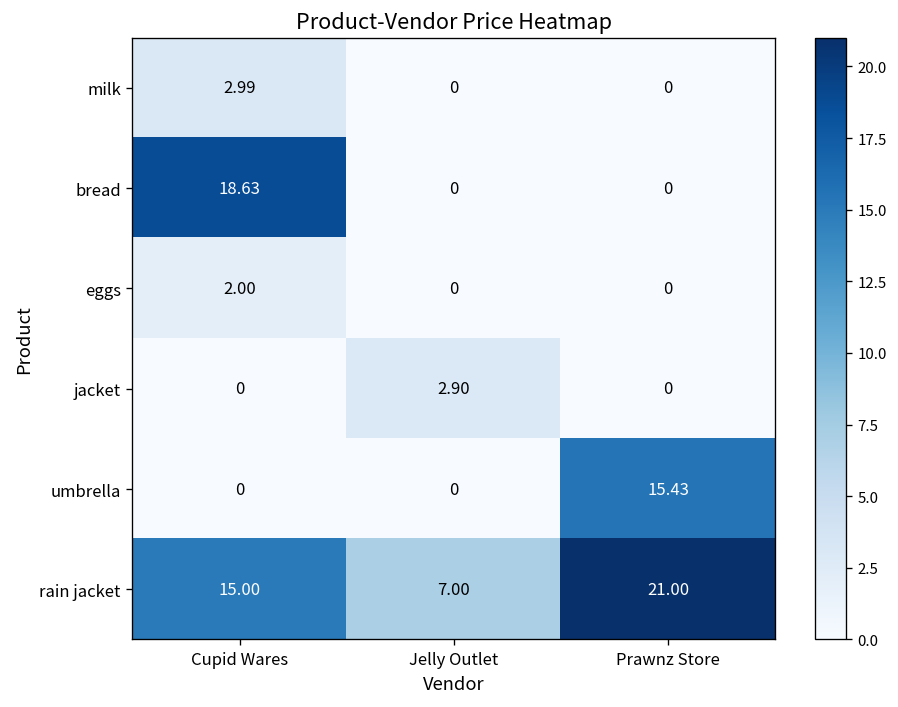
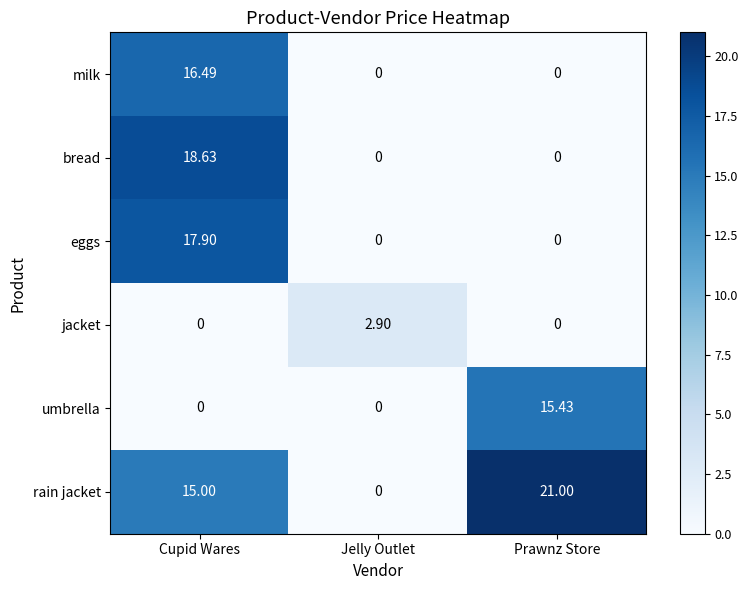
  {
    "milk": {
-     "Cupid Wares": 2.99,
+     "Cupid Wares": 16.49,
      "Jelly Outlet": 0,
      "Prawnz Store": 0
    },
    "bread": {
      "Cupid Wares": 18.63,
      "Jelly Outlet": 0,
      "Prawnz Store": 0
    },
    "eggs": {
-     "Cupid Wares": 2.00,
+     "Cupid Wares": 17.90,
      "Jelly Outlet": 0,
      "Prawnz Store": 0
    },
    "jacket": {
      "Cupid Wares": 0,
      "Jelly Outlet": 2.90,
      "Prawnz Store": 0
    },
    "umbrella": {
      "Cupid Wares": 0,
      "Jelly Outlet": 0,
      "Prawnz Store": 15.43
    },
    "rain jacket": {
      "Cupid Wares": 15.00,
-     "Jelly Outlet": 7.00,
+     "Jelly Outlet": 0,
      "Prawnz Store": 21.00
    }
  }
